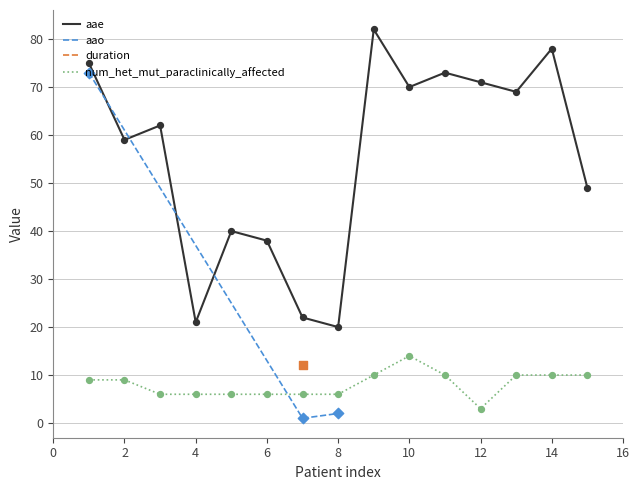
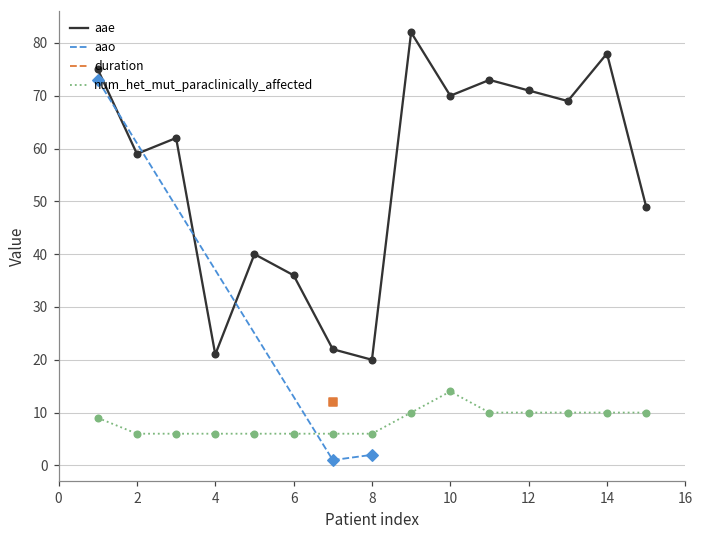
  {
    "aae": {
      "2": 59,
      "4": 21,
-     "6": 38,
+     "6": 36,
      "8": 20,
      "10": 70,
      "12": 71,
      "14": 78
    },
    "aao": {
      "8": 2
    },
    "num_het_mut_paraclinically_affected": {
-     "2": 9,
+     "2": 6,
      "4": 6,
      "6": 6,
      "8": 6,
      "10": 14,
-     "12": 3,
+     "12": 10,
      "14": 10
    }
  }
